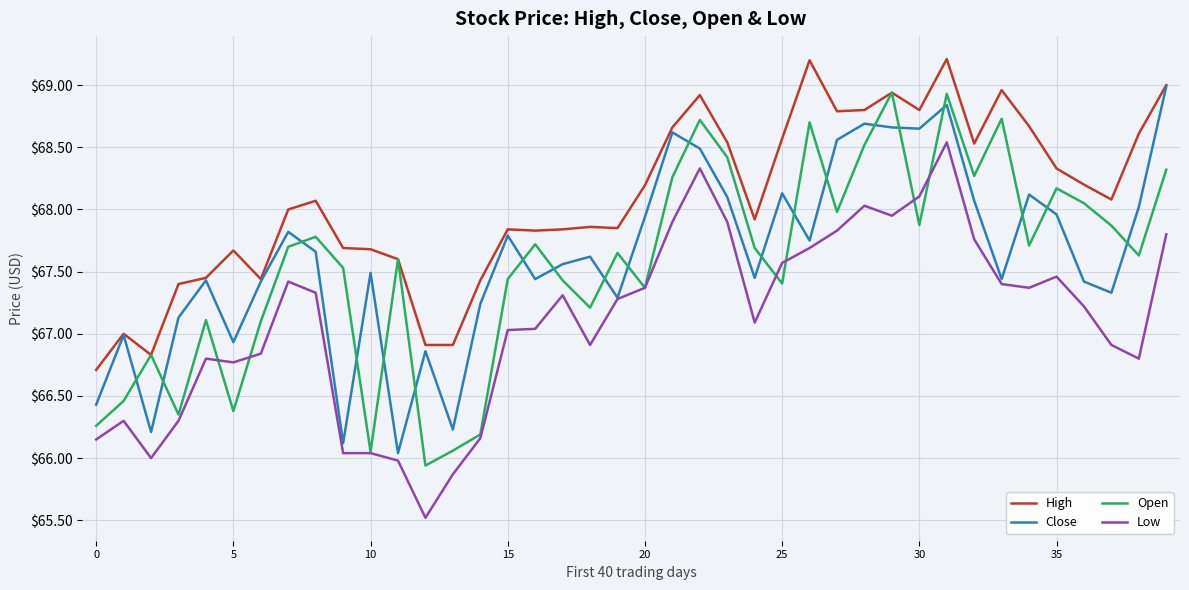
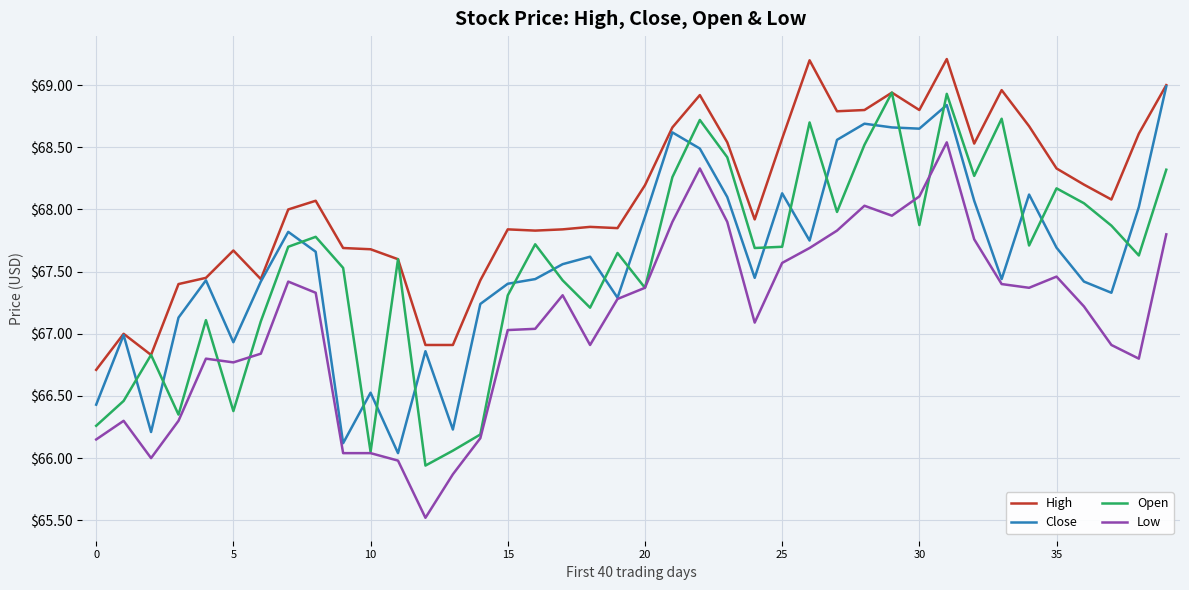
  {
    "High": {
      "0": "$66.71",
      "5": "$67.67",
      "10": "$67.68",
      "15": "$67.84",
      "20": "$68.19",
      "25": "$68.57",
      "30": "$68.80",
      "35": "$68.33"
    },
    "Close": {
      "0": "$66.43",
      "5": "$66.93",
-     "10": "$67.49",
-     "15": "$67.79",
+     "10": "$66.53",
+     "15": "$67.40",
      "20": "$67.94",
      "25": "$68.13",
      "30": "$68.65",
-     "35": "$67.96"
+     "35": "$67.69"
    },
    "Open": {
      "0": "$66.26",
      "5": "$66.38",
-     "15": "$67.44",
-     "25": "$67.40",
+     "15": "$67.31",
+     "25": "$67.70",
      "30": "$67.87",
      "35": "$68.17"
    },
    "Low": {
      "0": "$66.15",
      "5": "$66.77",
      "15": "$67.03",
      "25": "$67.57",
      "30": "$68.10",
      "35": "$67.46"
    }
  }
